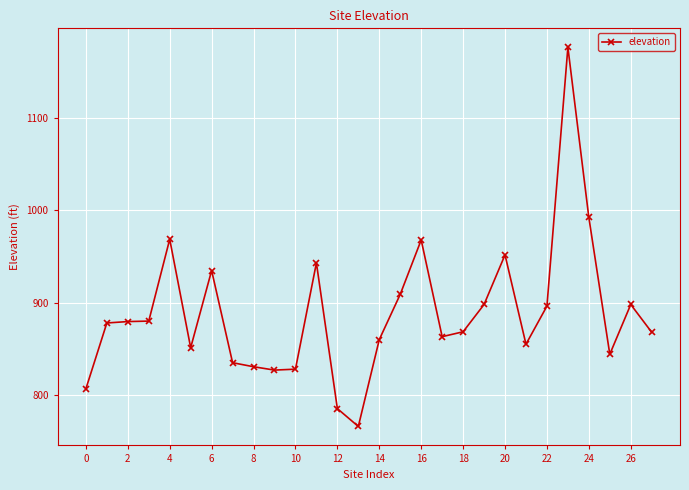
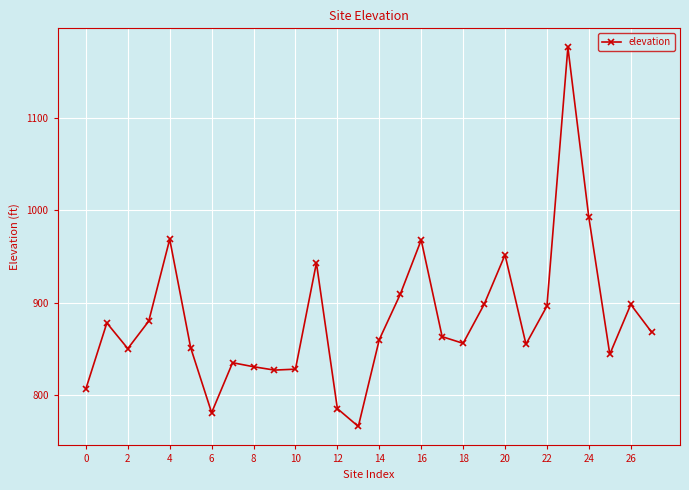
  {
    "0": 810,
-   "2": 880,
+   "2": 850,
    "4": 970,
-   "6": 930,
+   "6": 780,
    "8": 830,
    "10": 830,
    "12": 790,
    "14": 860,
    "16": 970,
-   "18": 870,
+   "18": 860,
    "20": 950,
    "22": 900,
    "24": 990,
    "26": 900
  }
